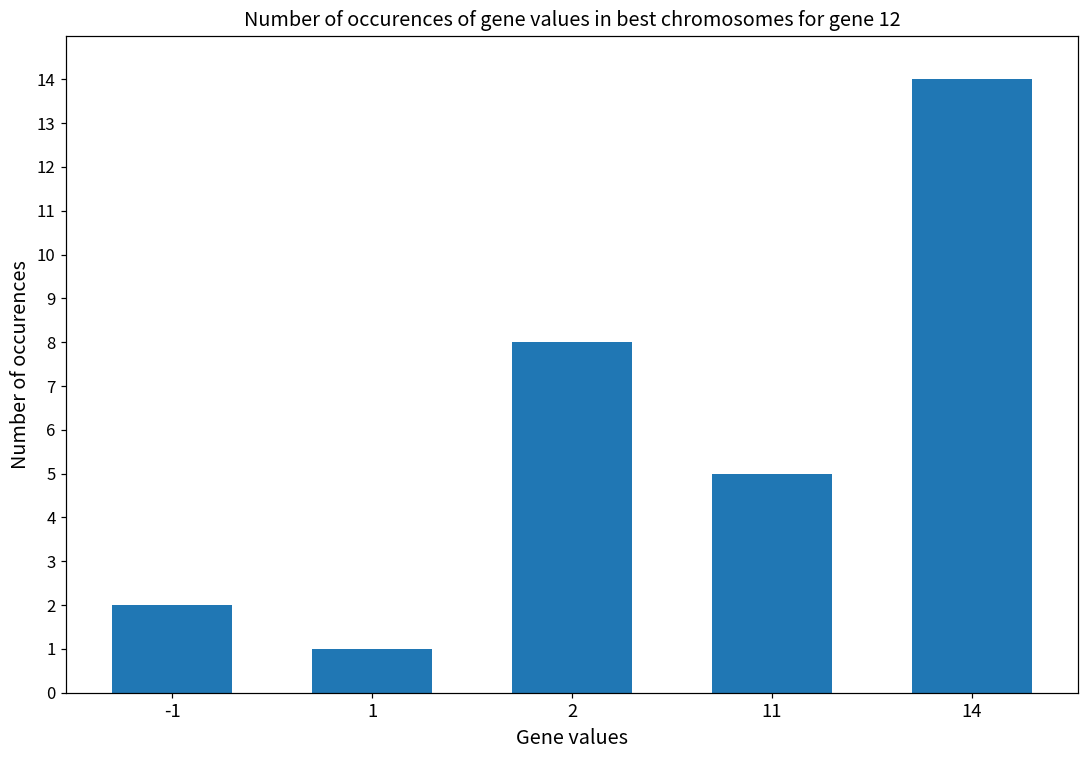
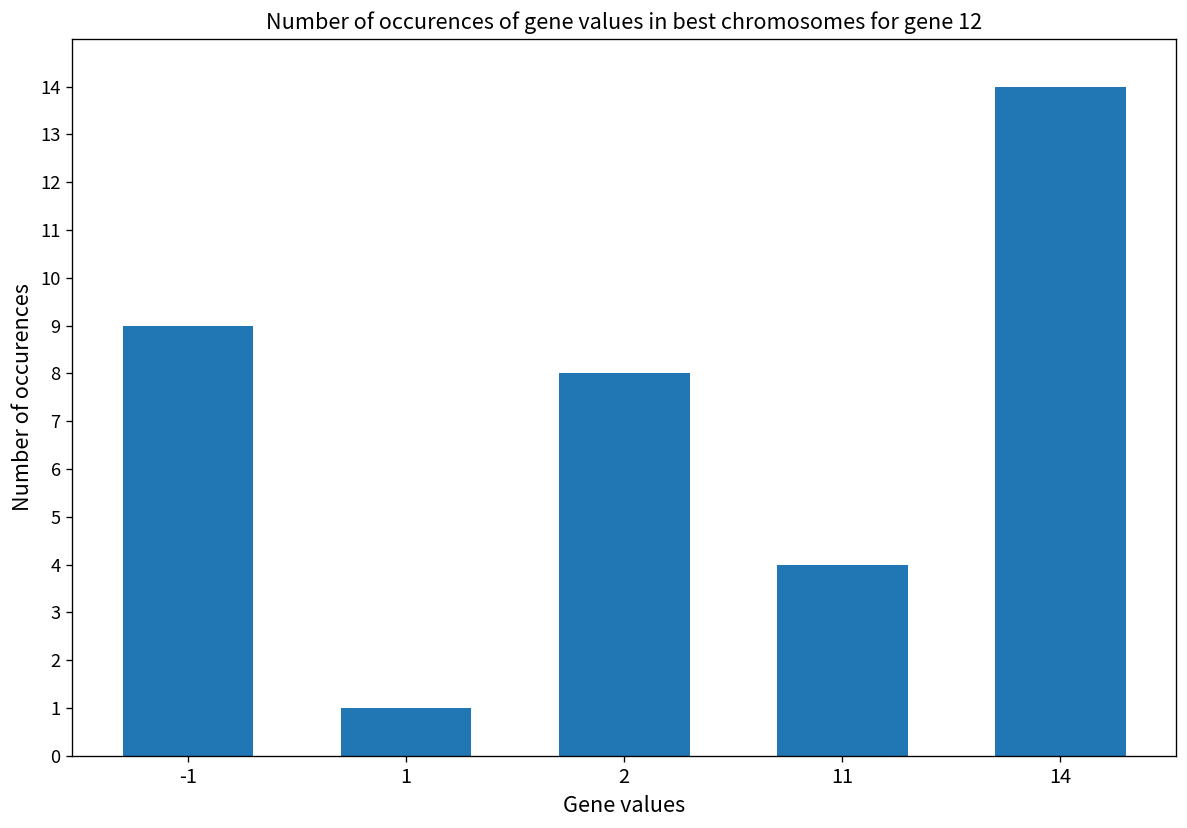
  {
-   "-1": 2,
+   "-1": 9,
    "1": 1,
    "2": 8,
-   "11": 5,
+   "11": 4,
    "14": 14
  }
